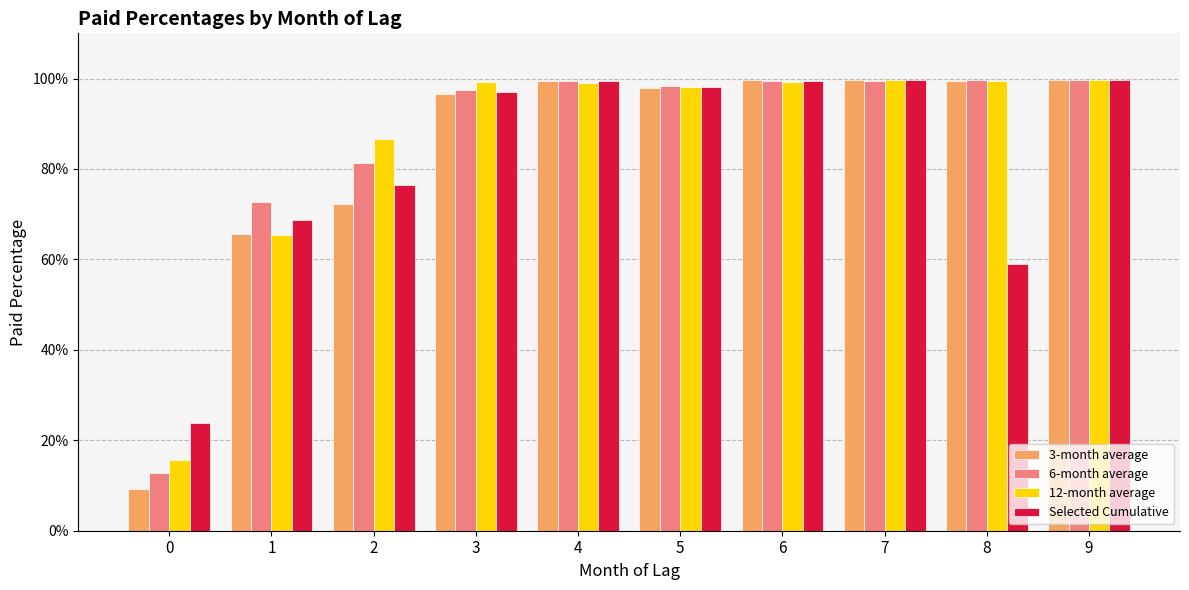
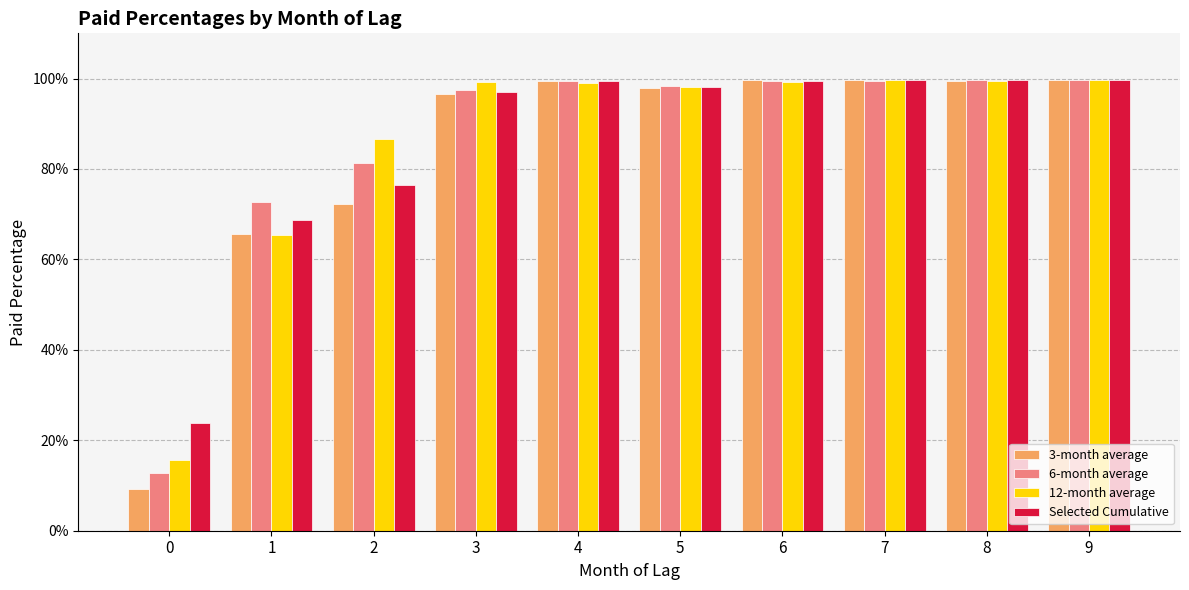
  {
    "12-month average": {
      "0": "16%",
      "1": "65%",
      "2": "87%",
      "3": "99%",
      "4": "99%",
      "5": "98%",
      "6": "99%",
      "7": "100%",
      "8": "100%",
      "9": "100%"
    },
    "Selected Cumulative": {
      "0": "24%",
      "1": "69%",
      "2": "76%",
      "3": "97%",
      "4": "99%",
      "5": "98%",
      "6": "100%",
      "7": "100%",
-     "8": "59%",
+     "8": "100%",
      "9": "100%"
    }
  }
